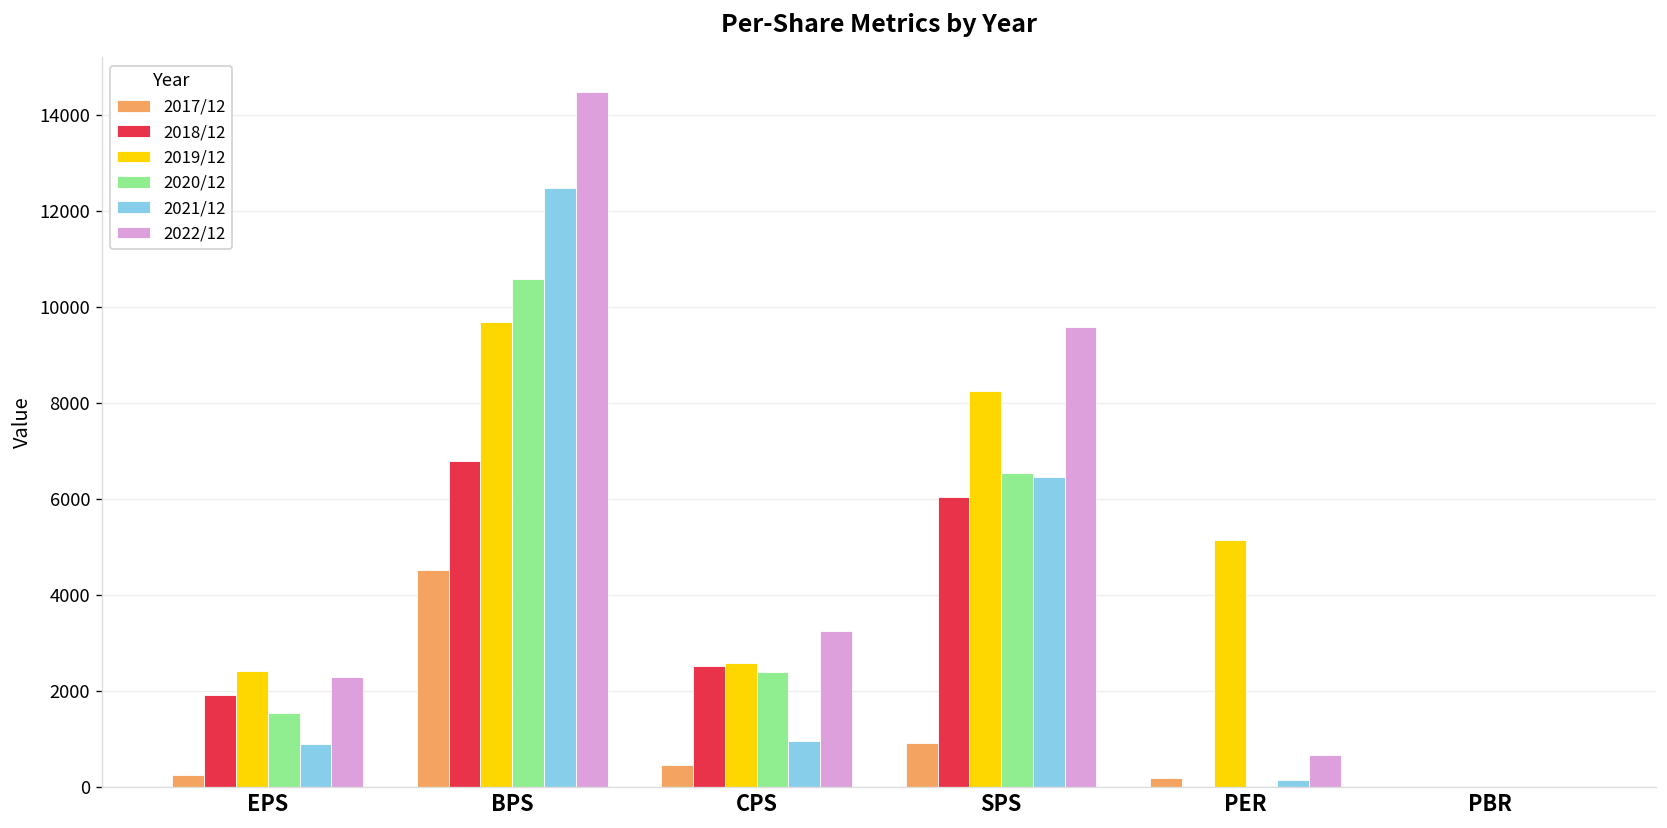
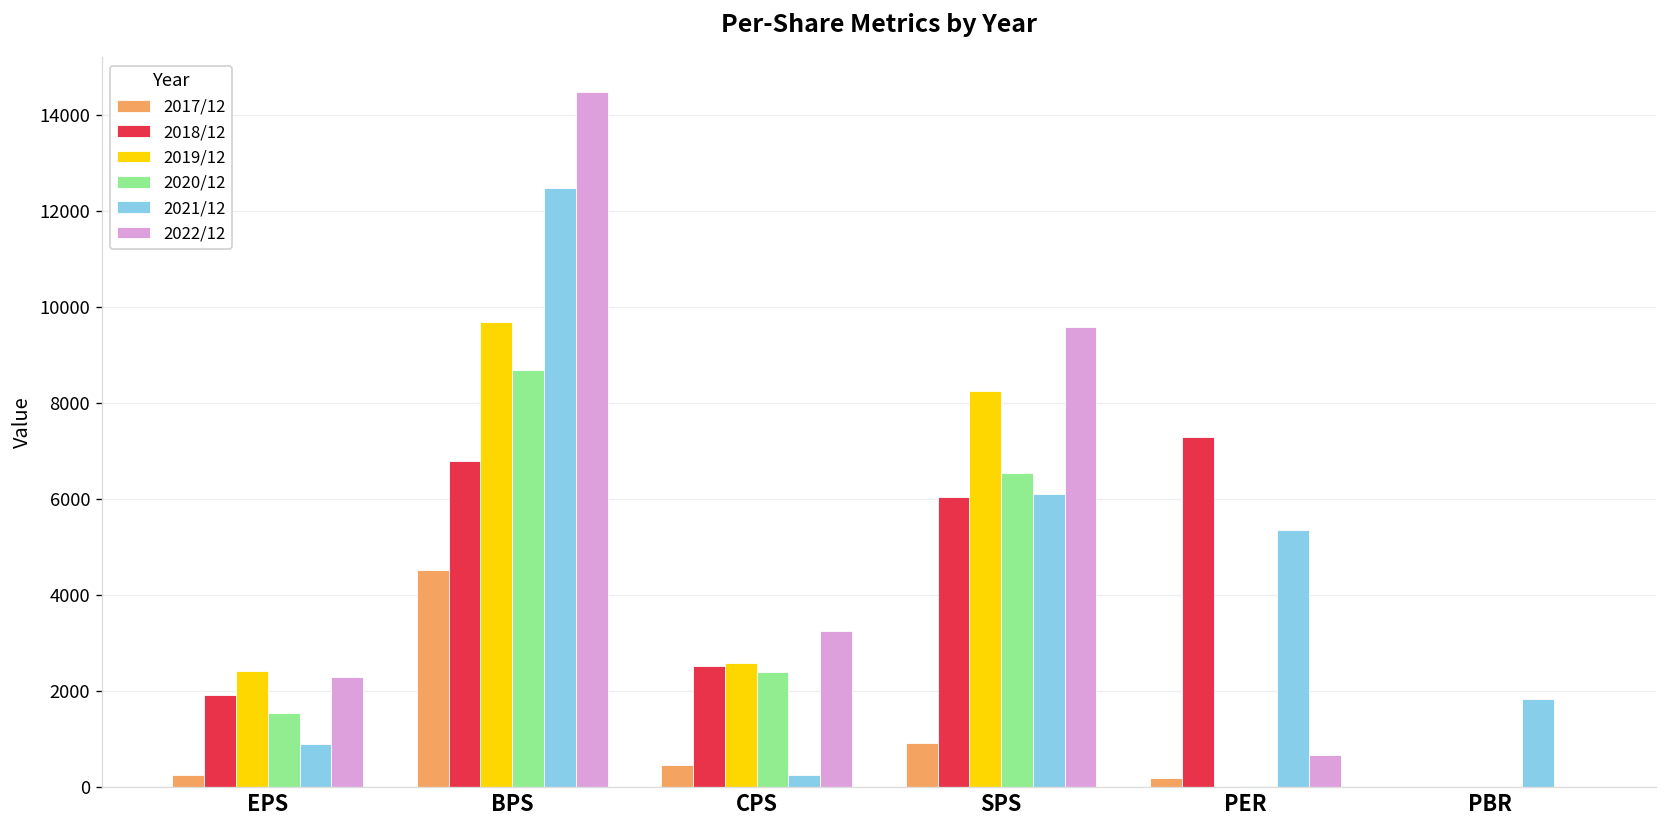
  {
    "2017/12": {
      "EPS": 300,
      "BPS": 4500,
      "CPS": 500,
      "SPS": 900,
      "PER": 200
    },
    "2018/12": {
      "EPS": 1900,
      "BPS": 6800,
      "CPS": 2500,
      "SPS": 6000,
-     "PER": 0
+     "PER": 7300
    },
    "2019/12": {
      "EPS": 2400,
      "BPS": 9700,
      "CPS": 2600,
      "SPS": 8200,
-     "PER": 5100
+     "PER": 0
    },
    "2020/12": {
      "EPS": 1500,
-     "BPS": 10600,
+     "BPS": 8700,
      "CPS": 2400,
      "SPS": 6500
    },
    "2021/12": {
      "EPS": 900,
      "BPS": 12500,
-     "CPS": 1000,
-     "SPS": 6500,
-     "PER": 200,
-     "PBR": 0
+     "CPS": 300,
+     "SPS": 6100,
+     "PER": 5300,
+     "PBR": 1800
    },
    "2022/12": {
      "EPS": 2300,
      "BPS": 14500,
      "CPS": 3300,
      "SPS": 9600,
      "PER": 700
    }
  }
